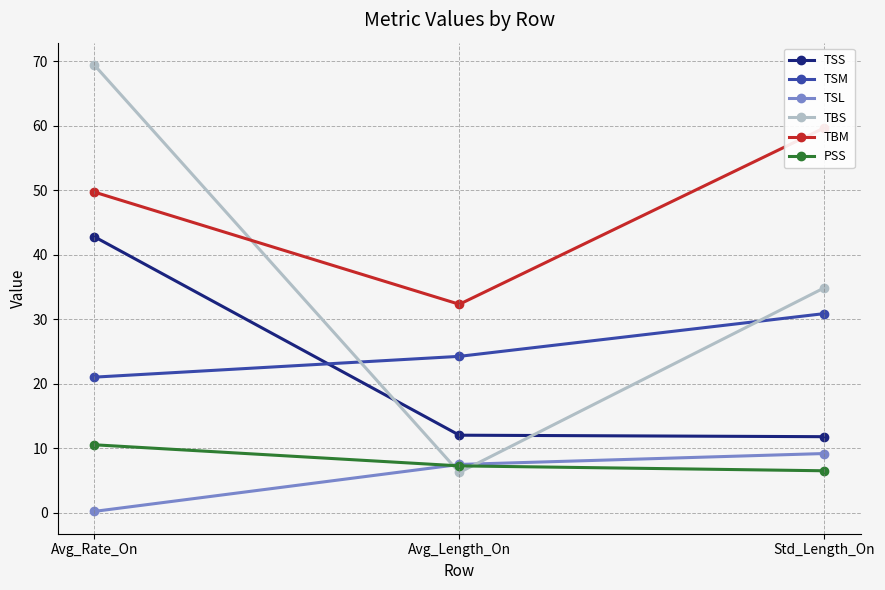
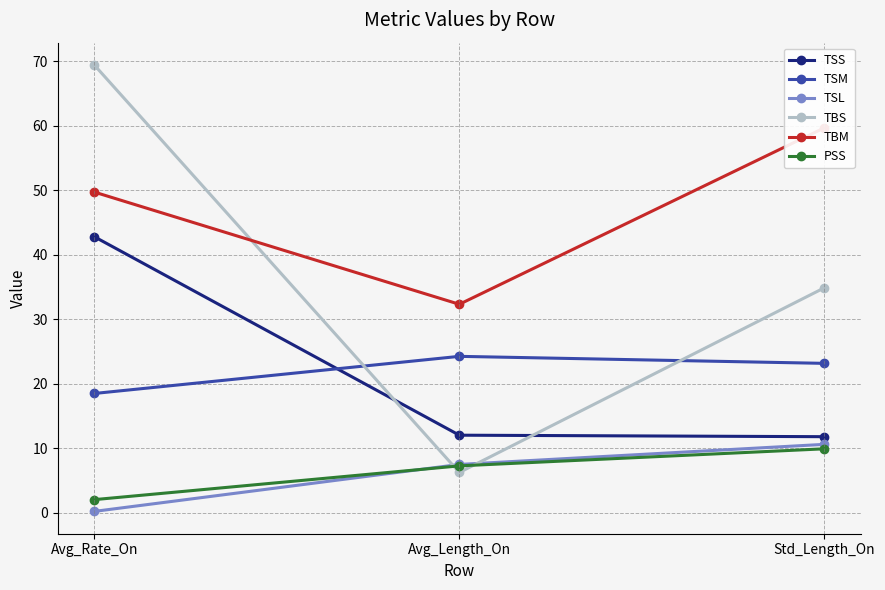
  {
    "TSS": {
      "Avg_Rate_On": 43,
      "Avg_Length_On": 12,
      "Std_Length_On": 12
    },
    "TSM": {
-     "Avg_Rate_On": 21,
+     "Avg_Rate_On": 18,
      "Avg_Length_On": 24,
-     "Std_Length_On": 31
+     "Std_Length_On": 23
    },
    "TSL": {
      "Avg_Rate_On": 0,
-     "Std_Length_On": 9
+     "Std_Length_On": 11
    },
    "TBS": {
      "Avg_Rate_On": 69,
      "Avg_Length_On": 6,
      "Std_Length_On": 35
    },
    "TBM": {
      "Avg_Rate_On": 50,
      "Avg_Length_On": 32
    },
    "PSS": {
-     "Avg_Rate_On": 11,
-     "Std_Length_On": 7
+     "Avg_Rate_On": 2,
+     "Std_Length_On": 10
    }
  }
